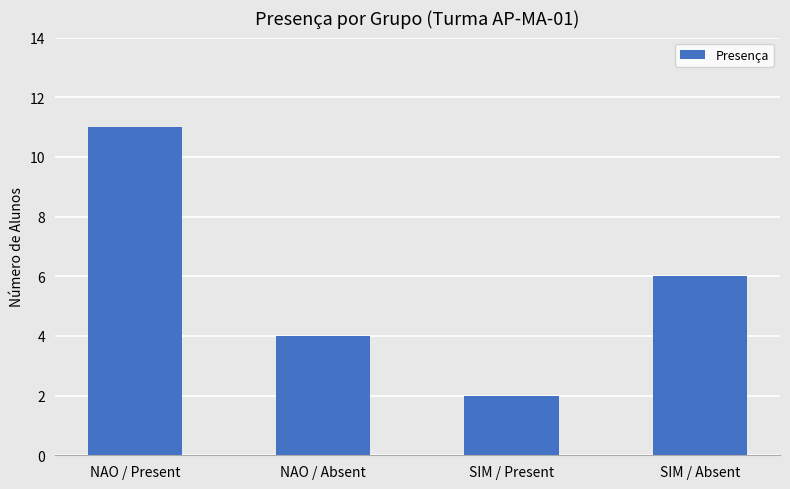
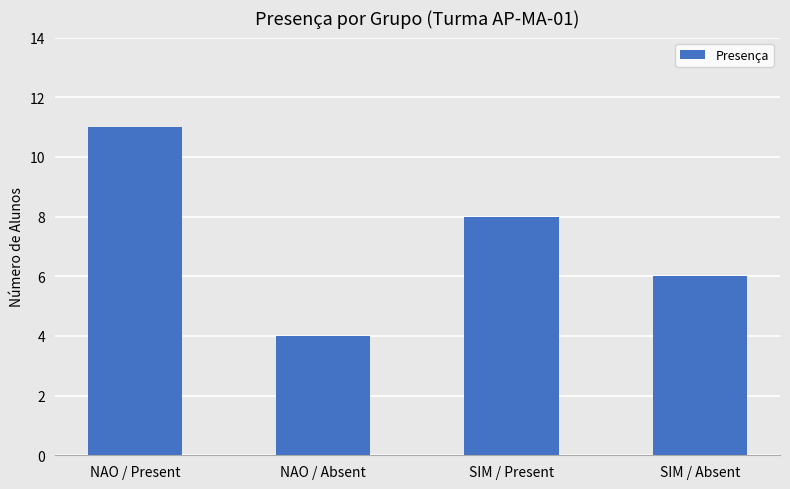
  {
    "NAO / Present": 11,
    "NAO / Absent": 4,
-   "SIM / Present": 2,
+   "SIM / Present": 8,
    "SIM / Absent": 6
  }
